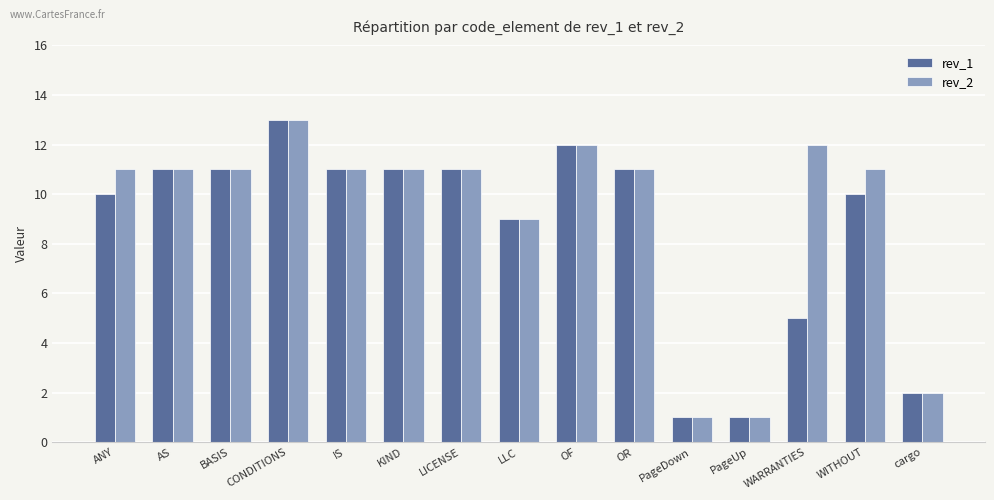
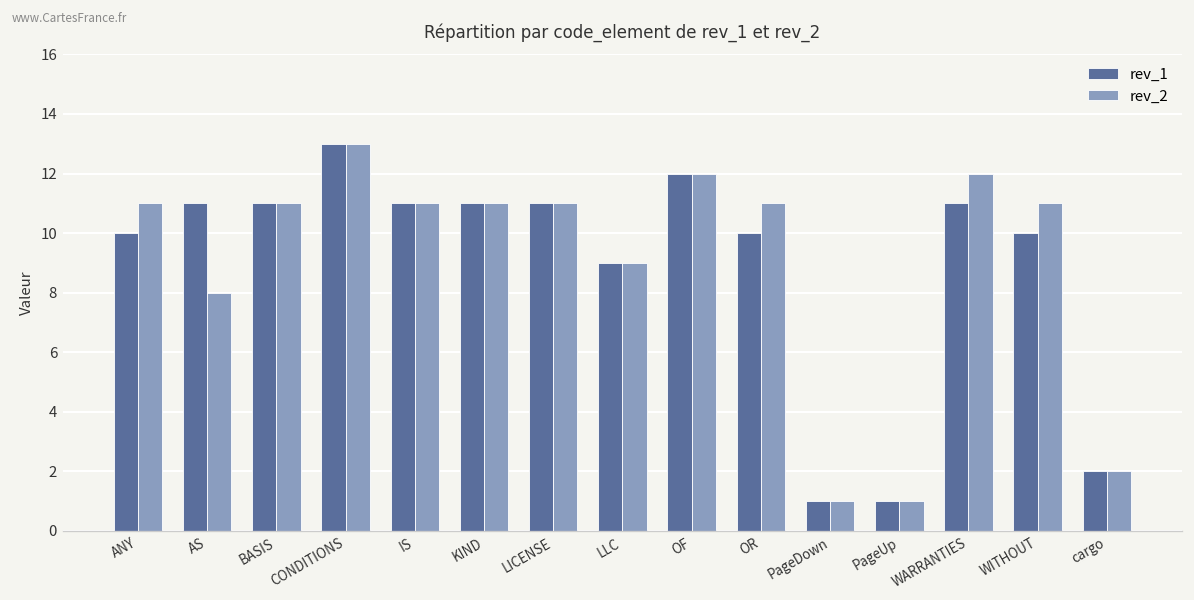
  {
    "rev_1": {
      "ANY": 10,
      "AS": 11,
      "BASIS": 11,
      "CONDITIONS": 13,
      "IS": 11,
      "KIND": 11,
      "LICENSE": 11,
      "LLC": 9,
      "OF": 12,
-     "OR": 11,
+     "OR": 10,
      "PageDown": 1,
      "PageUp": 1,
-     "WARRANTIES": 5,
+     "WARRANTIES": 11,
      "WITHOUT": 10,
      "cargo": 2
    },
    "rev_2": {
      "ANY": 11,
-     "AS": 11,
+     "AS": 8,
      "BASIS": 11,
      "CONDITIONS": 13,
      "IS": 11,
      "KIND": 11,
      "LICENSE": 11,
      "LLC": 9,
      "OF": 12,
      "OR": 11,
      "PageDown": 1,
      "PageUp": 1,
      "WARRANTIES": 12,
      "WITHOUT": 11,
      "cargo": 2
    }
  }
